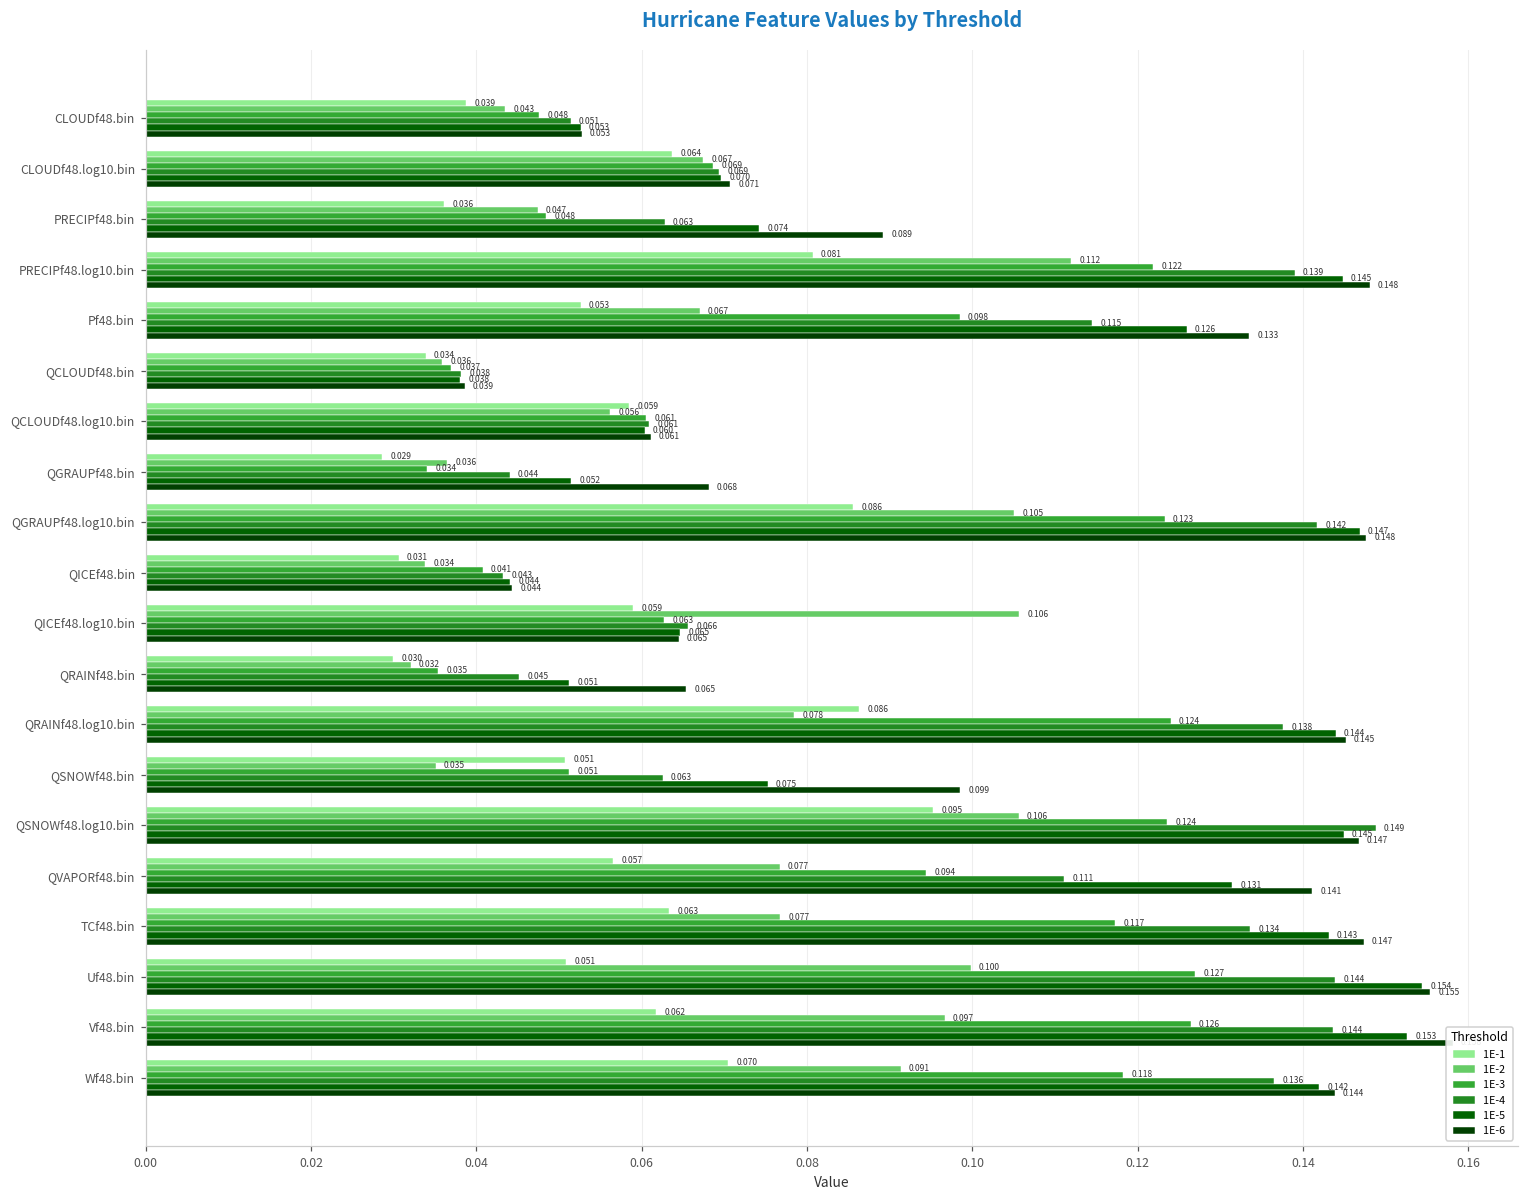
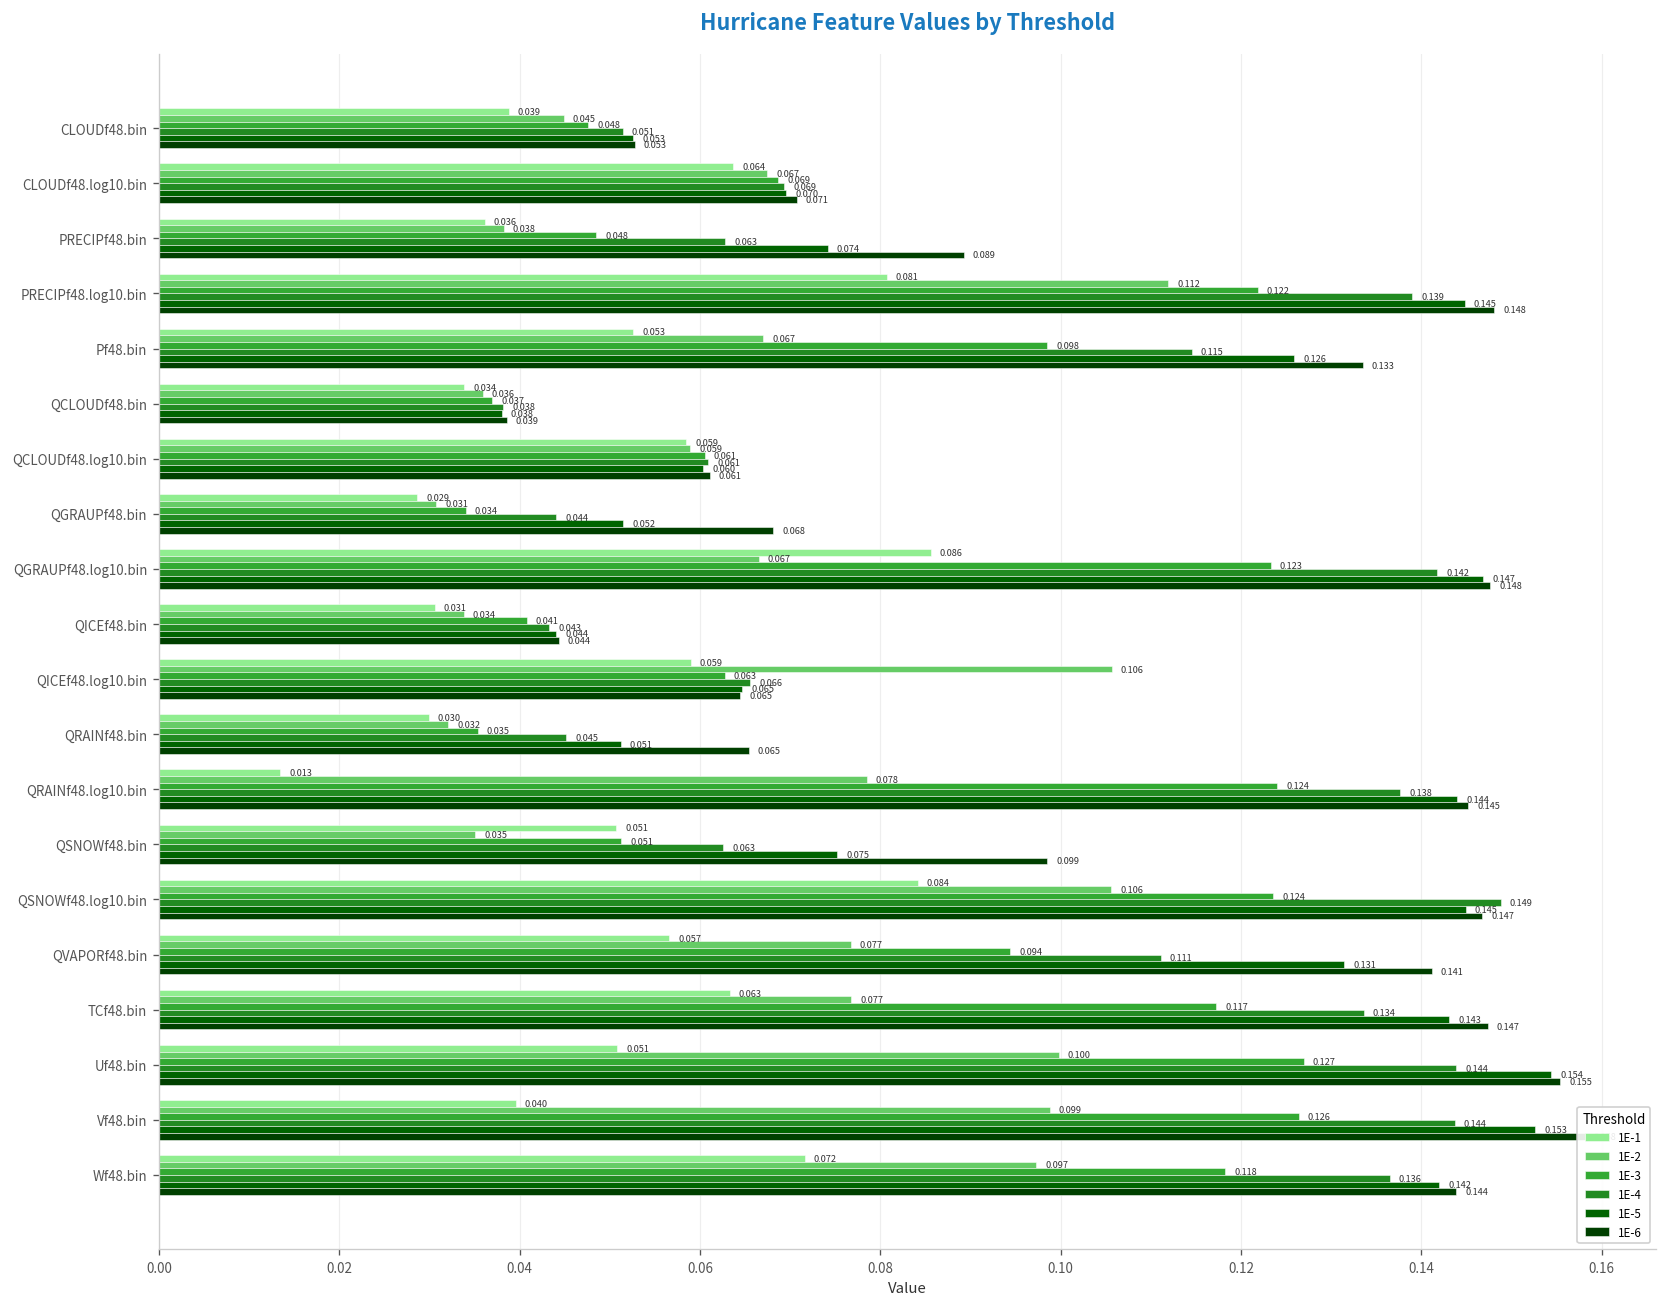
  {
    "1E-1": {
      "CLOUDf48.bin": 0.039,
      "CLOUDf48.log10.bin": 0.064,
      "PRECIPf48.bin": 0.036,
      "PRECIPf48.log10.bin": 0.081,
      "Pf48.bin": 0.053,
      "QCLOUDf48.bin": 0.034,
      "QCLOUDf48.log10.bin": 0.059,
      "QGRAUPf48.bin": 0.029,
      "QGRAUPf48.log10.bin": 0.086,
      "QICEf48.bin": 0.031,
      "QICEf48.log10.bin": 0.059,
      "QRAINf48.bin": 0.030,
-     "QRAINf48.log10.bin": 0.086,
+     "QRAINf48.log10.bin": 0.013,
      "QSNOWf48.bin": 0.051,
-     "QSNOWf48.log10.bin": 0.095,
+     "QSNOWf48.log10.bin": 0.084,
      "QVAPORf48.bin": 0.057,
      "TCf48.bin": 0.063,
      "Uf48.bin": 0.051,
-     "Vf48.bin": 0.062,
-     "Wf48.bin": 0.070
+     "Vf48.bin": 0.040,
+     "Wf48.bin": 0.072
    },
    "1E-2": {
-     "CLOUDf48.bin": 0.043,
-     "PRECIPf48.bin": 0.047,
+     "CLOUDf48.bin": 0.045,
+     "PRECIPf48.bin": 0.038,
      "PRECIPf48.log10.bin": 0.112,
      "Pf48.bin": 0.067,
-     "QCLOUDf48.log10.bin": 0.056,
-     "QGRAUPf48.bin": 0.036,
-     "QGRAUPf48.log10.bin": 0.105,
+     "QCLOUDf48.log10.bin": 0.059,
+     "QGRAUPf48.bin": 0.031,
+     "QGRAUPf48.log10.bin": 0.067,
      "QICEf48.bin": 0.034,
      "QICEf48.log10.bin": 0.106,
      "QRAINf48.bin": 0.032,
      "QRAINf48.log10.bin": 0.078,
      "QSNOWf48.bin": 0.035,
      "QSNOWf48.log10.bin": 0.106,
      "QVAPORf48.bin": 0.077,
      "TCf48.bin": 0.077,
      "Uf48.bin": 0.100,
-     "Vf48.bin": 0.097,
-     "Wf48.bin": 0.091
+     "Vf48.bin": 0.099,
+     "Wf48.bin": 0.097
    }
  }
